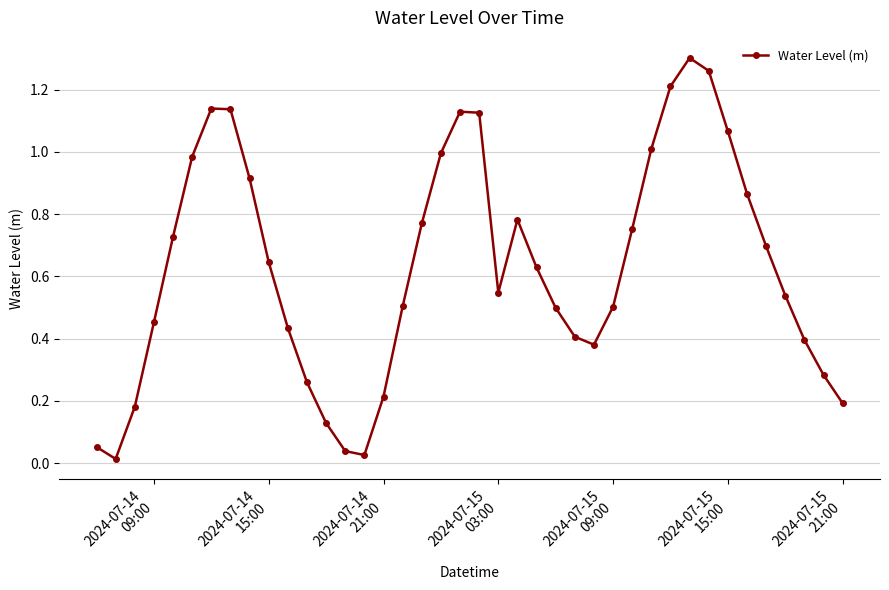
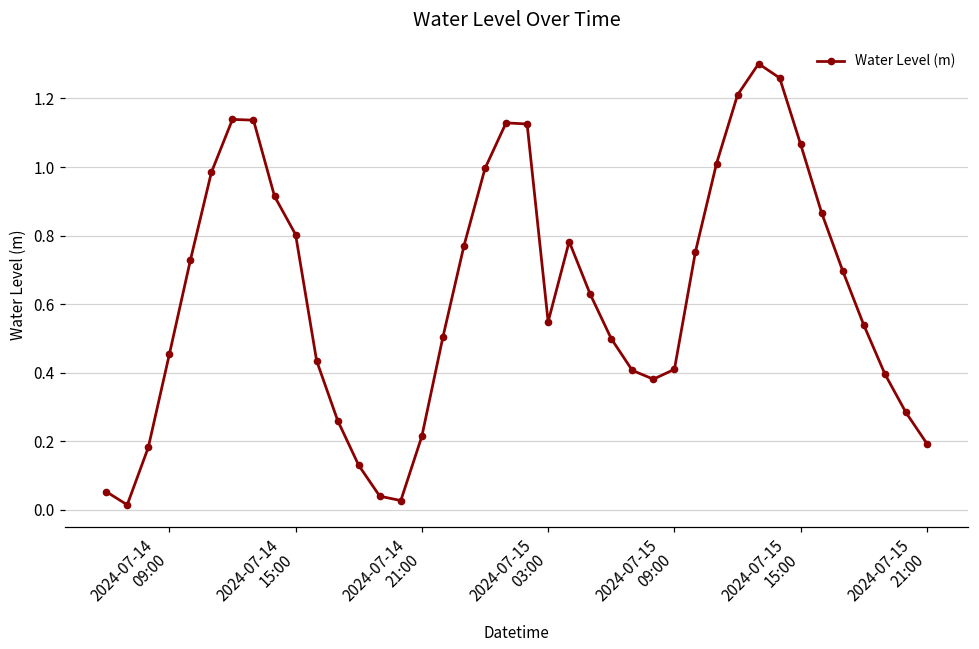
  {
    "2024-07-14 09:00": 0.45,
-   "2024-07-14 15:00": 0.65,
+   "2024-07-14 15:00": 0.80,
    "2024-07-14 21:00": 0.21,
    "2024-07-15 03:00": 0.55,
-   "2024-07-15 09:00": 0.50,
+   "2024-07-15 09:00": 0.41,
    "2024-07-15 15:00": 1.07,
    "2024-07-15 21:00": 0.19
  }
